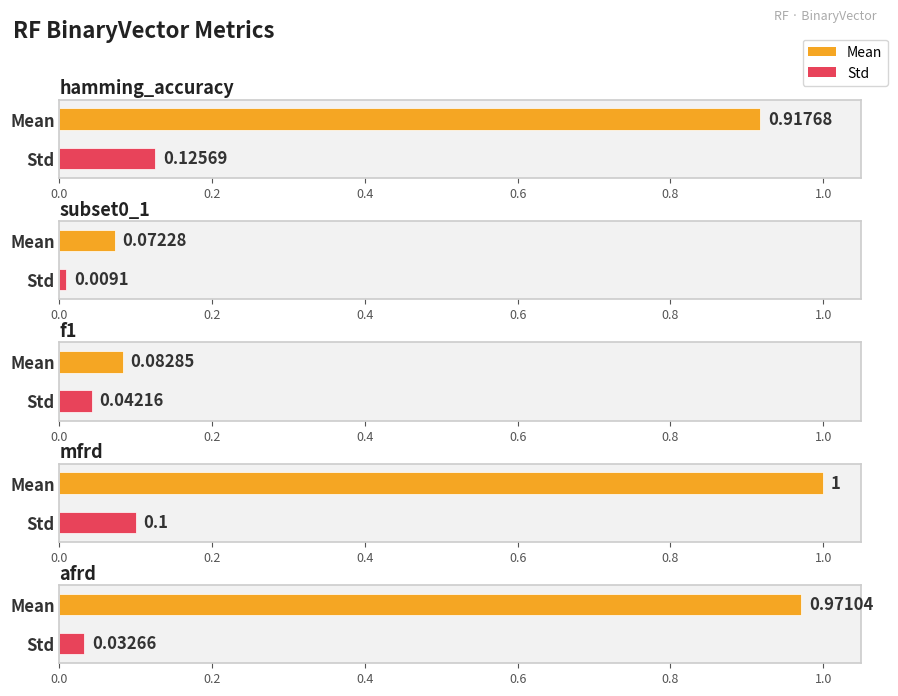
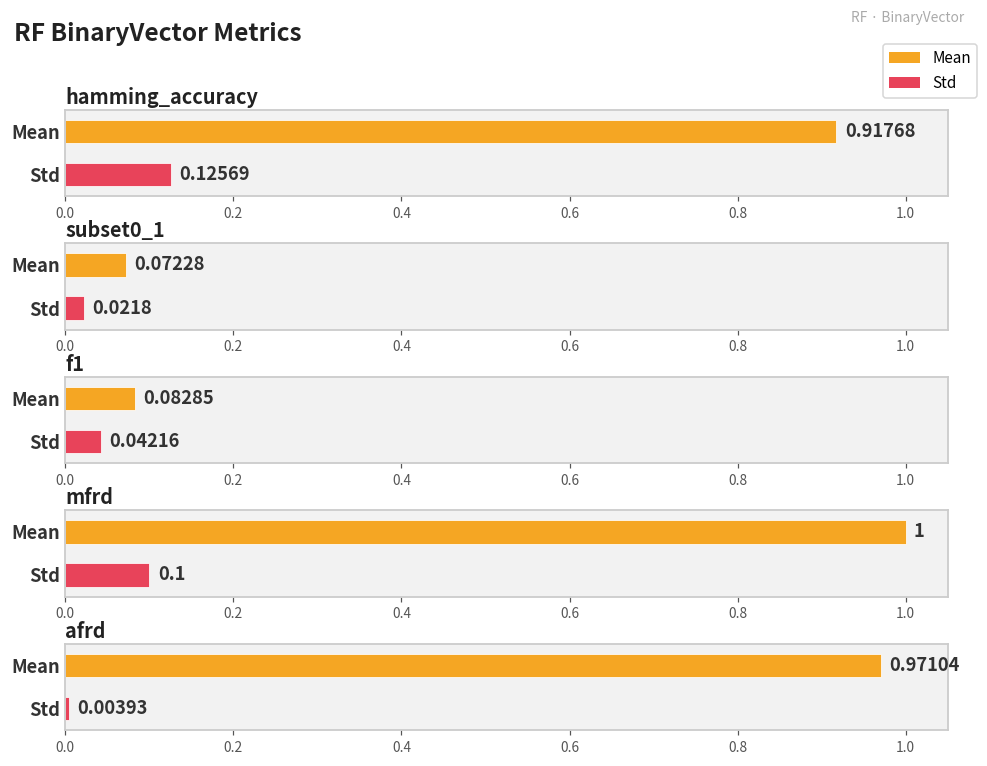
  {
    "hamming_accuracy": {
      "Mean": 0.91768,
      "Std": 0.12569
    },
    "subset0_1": {
      "Mean": 0.07228,
-     "Std": 0.0091
+     "Std": 0.0218
    },
    "f1": {
      "Mean": 0.08285,
      "Std": 0.04216
    },
    "mfrd": {
      "Mean": 1,
      "Std": 0.1
    },
    "afrd": {
      "Mean": 0.97104,
-     "Std": 0.03266
+     "Std": 0.00393
    }
  }
